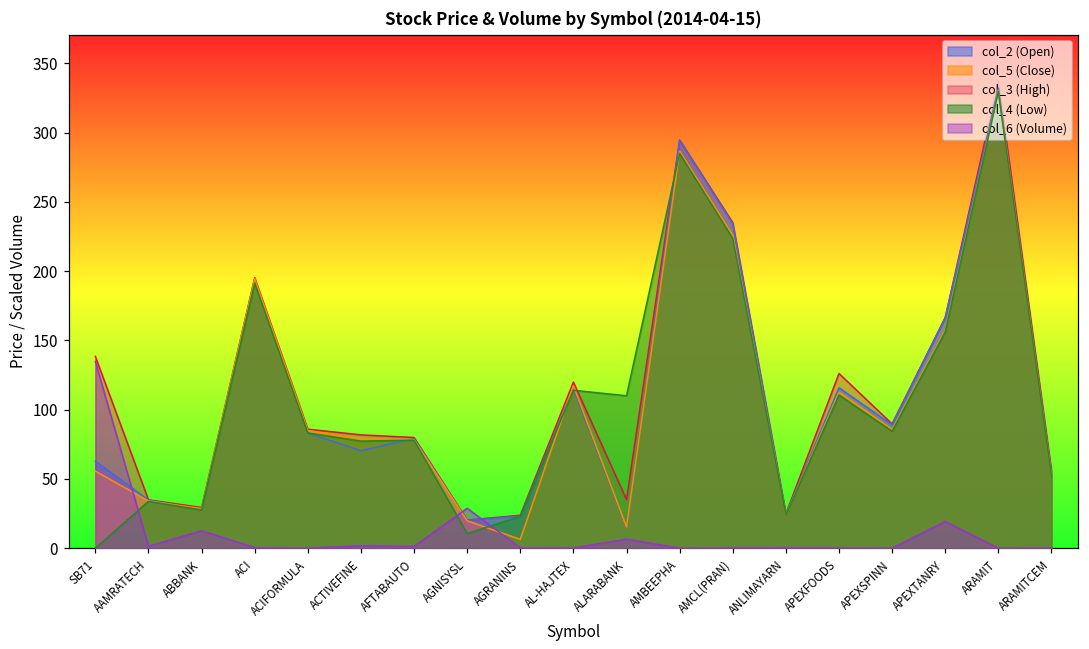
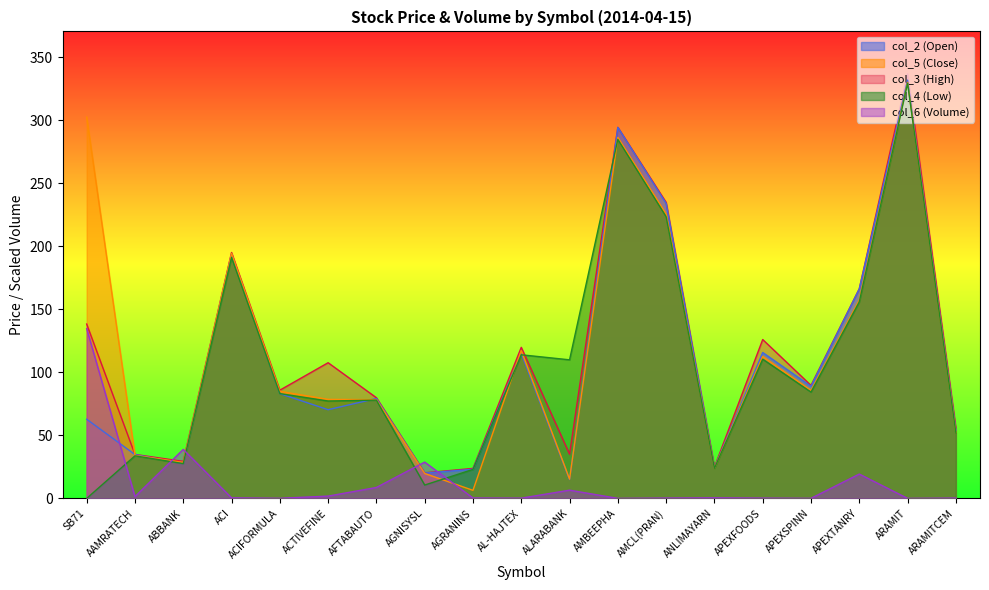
  {
    "col_2 (Open)": {
      "SB71": 63,
      "ACTIVEFINE": 70,
      "APEXFOODS": 116
    },
    "col_5 (Close)": {
-     "SB71": 56,
+     "SB71": 303,
      "AGRANINS": 6,
      "AL-HAJTEX": 117,
      "APEXFOODS": 113
    },
    "col_3 (High)": {
      "SB71": 138,
-     "ACTIVEFINE": 82,
+     "ACTIVEFINE": 108,
      "AL-HAJTEX": 120,
      "ALARABANK": 35,
      "APEXFOODS": 126,
      "ARAMITCEM": 56
    },
    "col_4 (Low)": {
      "SB71": 0,
      "ACI": 191,
      "AGNISYSL": 11,
      "ALARABANK": 110,
      "APEXFOODS": 111
    },
    "col_6 (Volume)": {
      "SB71": 135,
      "AAMRATECH": 1,
-     "ABBANK": 13,
+     "ABBANK": 39,
      "ACI": 0,
      "ACIFORMULA": 0,
      "ACTIVEFINE": 2,
-     "AFTABAUTO": 1,
+     "AFTABAUTO": 9,
      "AGNISYSL": 29,
      "AGRANINS": 0,
      "AL-HAJTEX": 0,
      "ALARABANK": 7,
      "AMBEEPHA": 0,
      "AMCL(PRAN)": 0,
      "ANLIMAYARN": 0,
      "APEXFOODS": 0,
      "APEXSPINN": 0,
      "APEXTANRY": 19,
      "ARAMIT": 0,
      "ARAMITCEM": 0
    }
  }
